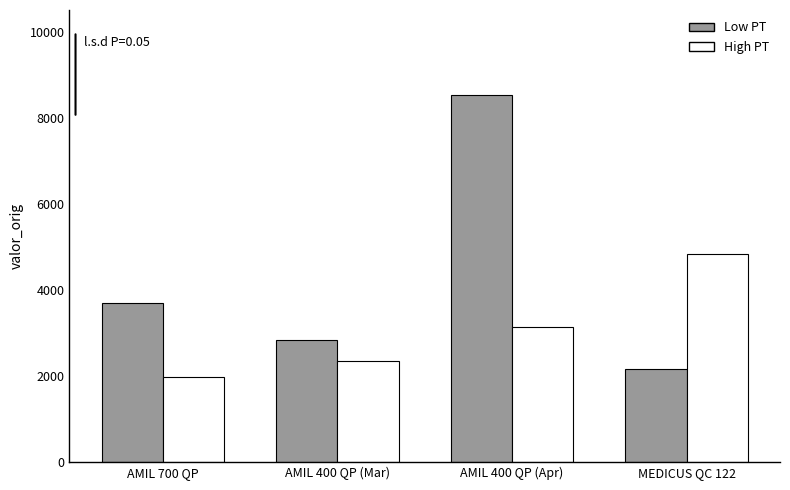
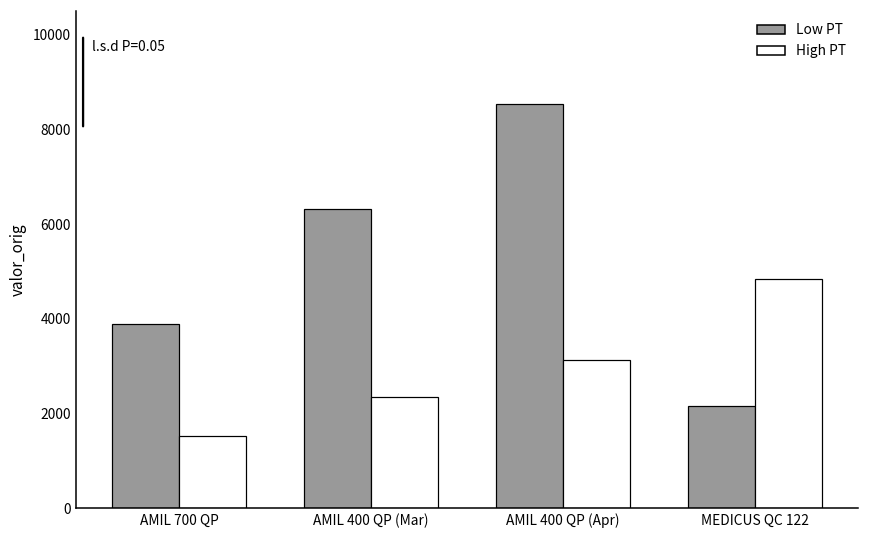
  {
    "Low PT": {
-     "AMIL 700 QP": 3700,
-     "AMIL 400 QP (Mar)": 2800,
+     "AMIL 700 QP": 3900,
+     "AMIL 400 QP (Mar)": 6300,
      "AMIL 400 QP (Apr)": 8500,
      "MEDICUS QC 122": 2200
    },
    "High PT": {
-     "AMIL 700 QP": 2000,
+     "AMIL 700 QP": 1500,
      "AMIL 400 QP (Mar)": 2300,
      "AMIL 400 QP (Apr)": 3100,
      "MEDICUS QC 122": 4800
    }
  }
